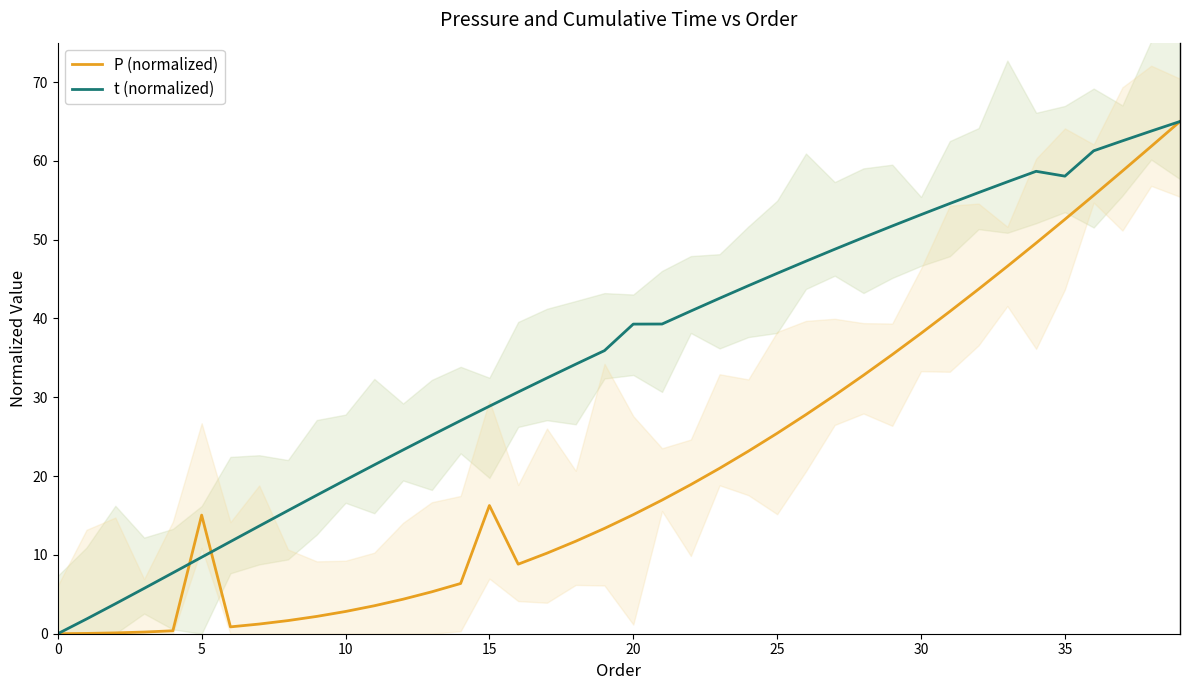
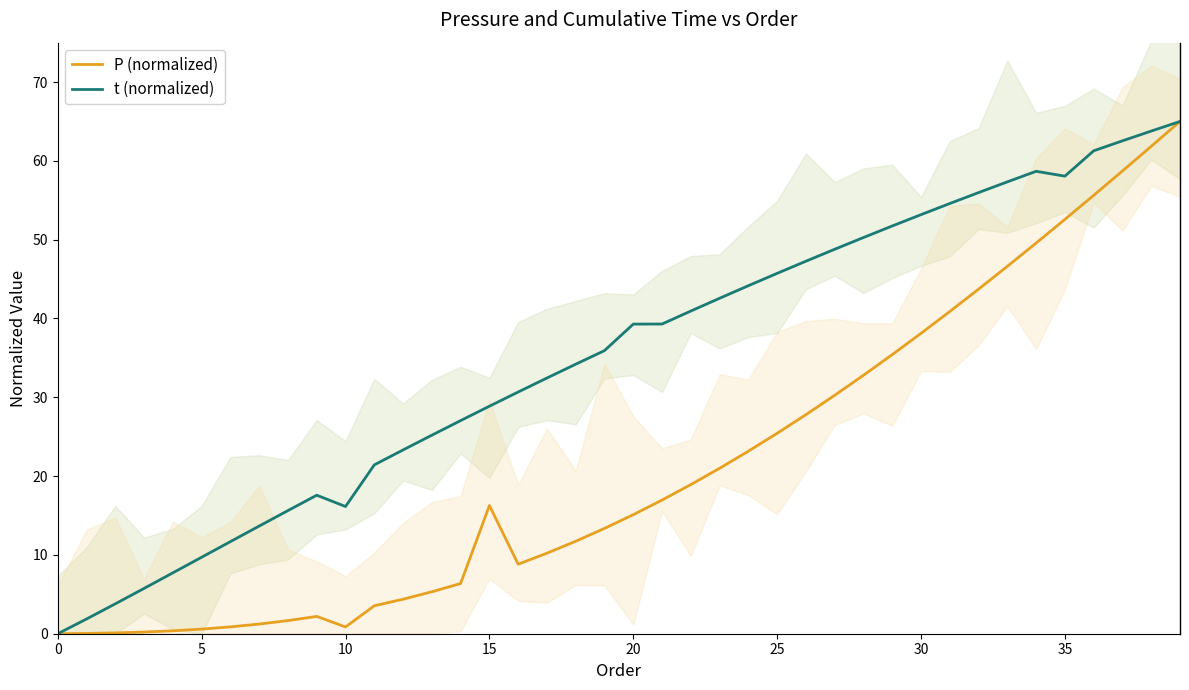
  {
    "P (normalized)": {
-     "5": 15,
-     "10": 3,
+     "5": 1,
+     "10": 1,
      "15": 16,
      "20": 15,
      "25": 25,
      "30": 38,
      "35": 53
    },
    "t (normalized)": {
      "5": 10,
-     "10": 20,
+     "10": 16,
      "15": 29,
      "20": 39,
      "25": 46,
      "30": 53,
      "35": 58
    }
  }
